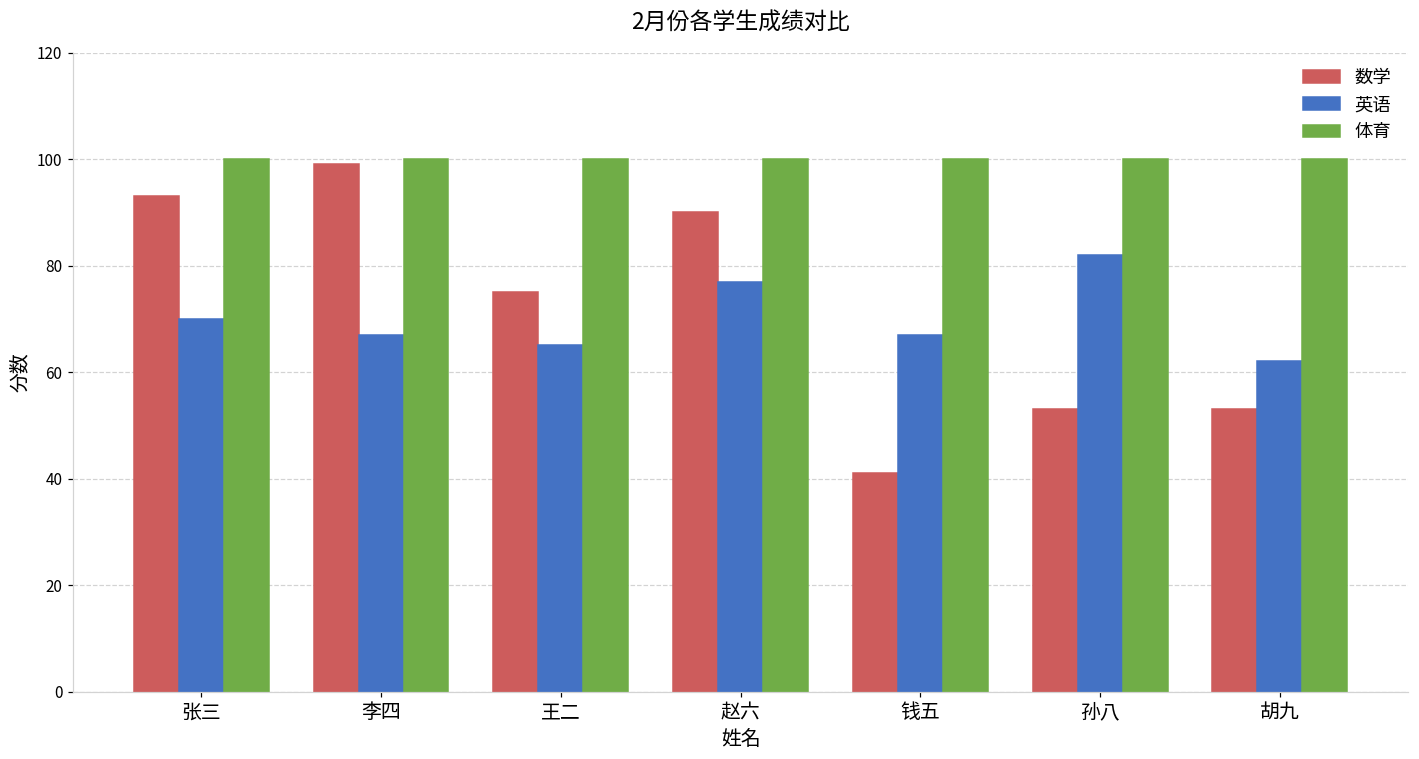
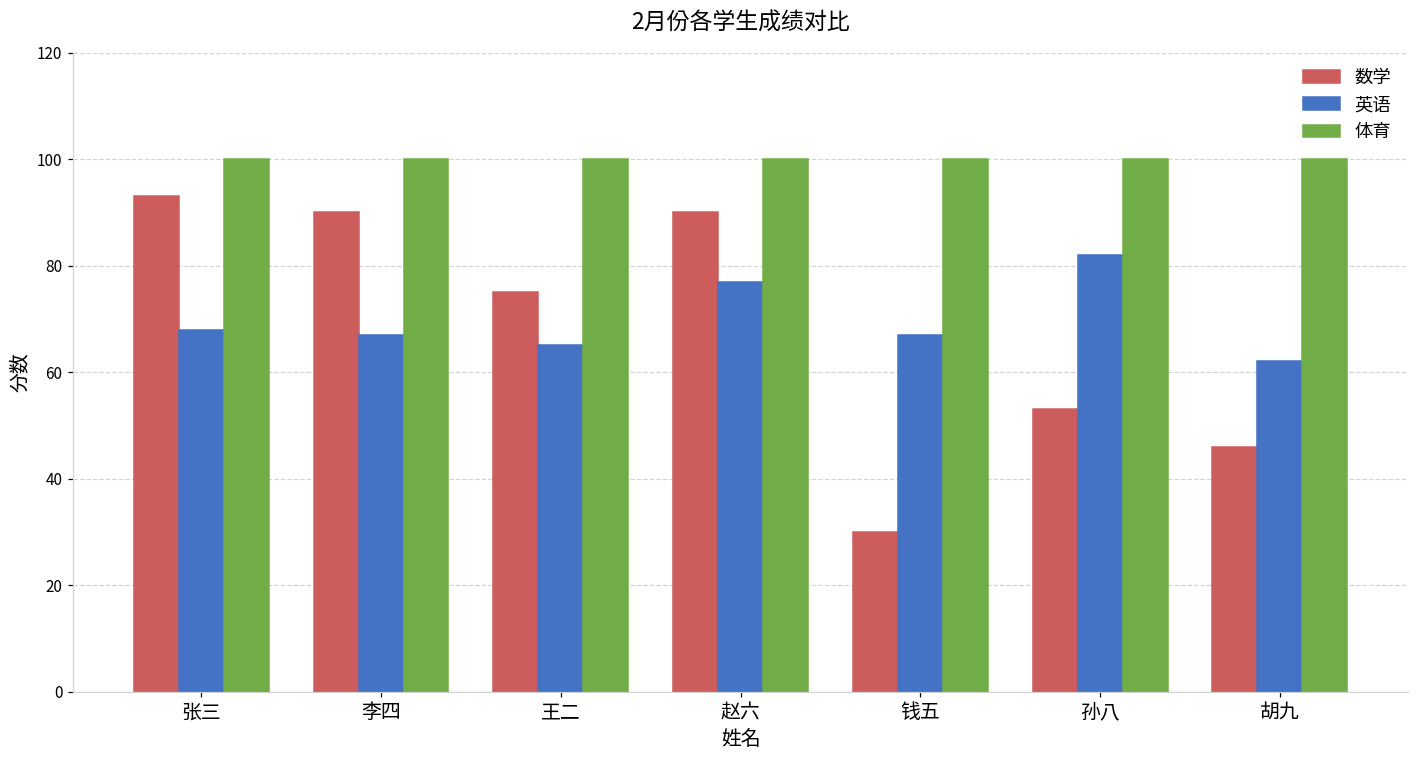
  {
    "数学": {
      "张三": 93,
-     "李四": 99,
+     "李四": 90,
      "王二": 75,
      "赵六": 90,
-     "钱五": 41,
+     "钱五": 30,
      "孙八": 53,
-     "胡九": 53
+     "胡九": 46
    },
    "英语": {
-     "张三": 70,
+     "张三": 68,
      "李四": 67,
      "王二": 65,
      "赵六": 77,
      "钱五": 67,
      "孙八": 82,
      "胡九": 62
    },
    "体育": {
      "张三": 100,
      "李四": 100,
      "王二": 100,
      "赵六": 100,
      "钱五": 100,
      "孙八": 100,
      "胡九": 100
    }
  }
